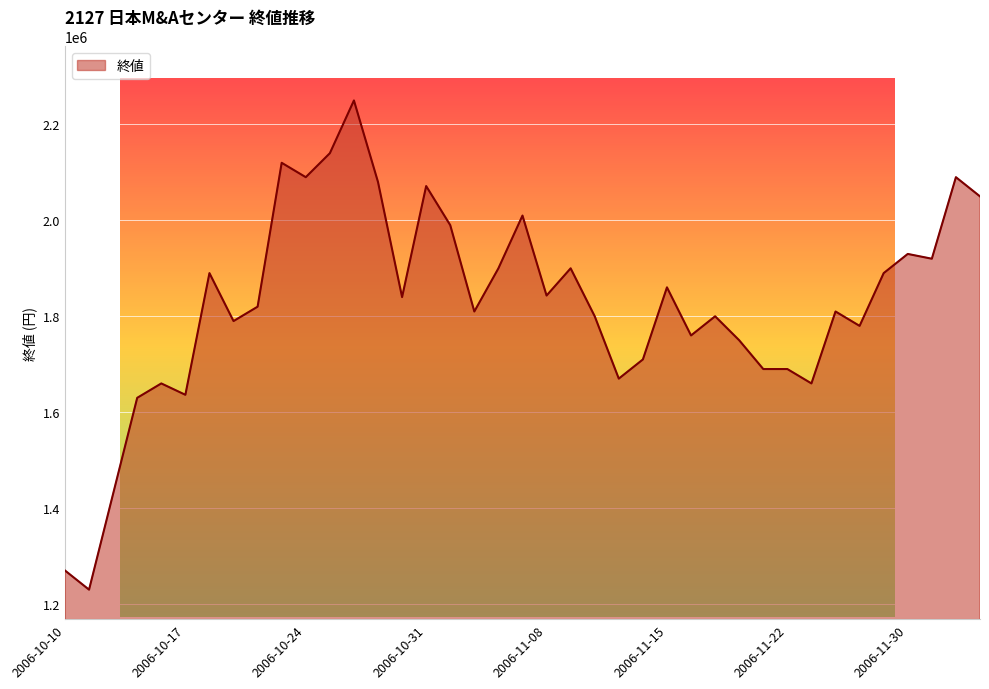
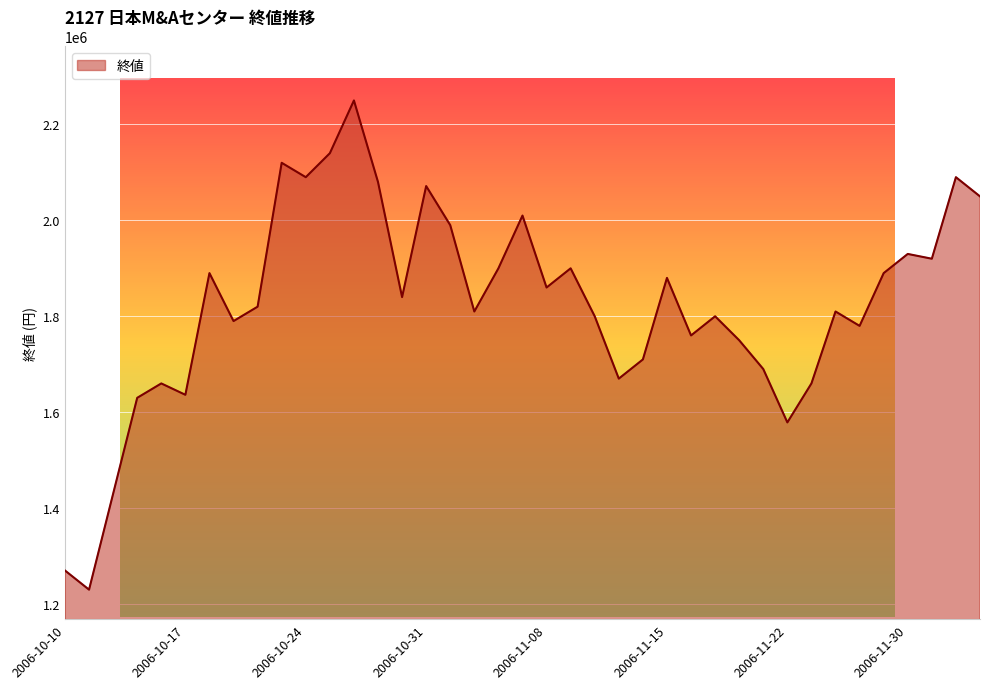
  {
    "2006-10-10": 1270000,
    "2006-10-17": 1640000,
    "2006-10-24": 2090000,
    "2006-10-31": 2070000,
-   "2006-11-08": 1840000,
-   "2006-11-15": 1860000,
-   "2006-11-22": 1690000,
+   "2006-11-08": 1860000,
+   "2006-11-15": 1880000,
+   "2006-11-22": 1580000,
    "2006-11-30": 1930000
  }
